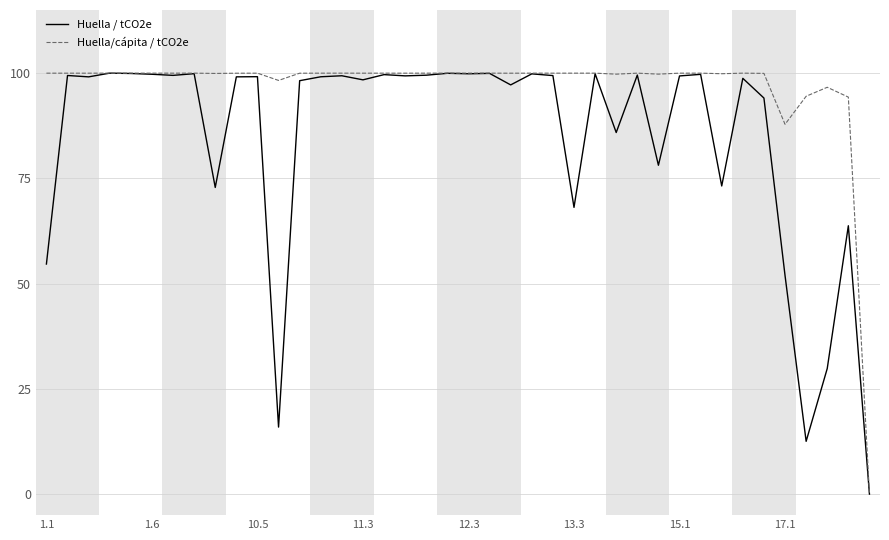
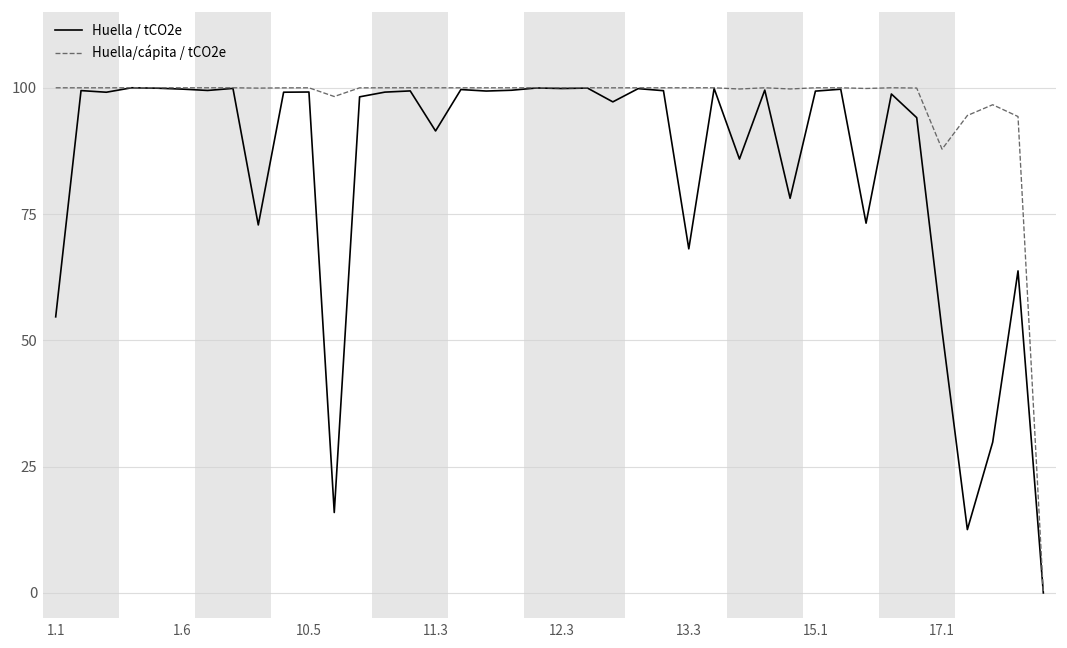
  {
    "Huella / tCO2e": {
      "1.1": 55,
      "10.5": 99,
-     "11.3": 98,
+     "11.3": 91,
      "13.3": 68,
      "15.1": 99,
      "17.1": 52
    },
    "Huella/cápita / tCO2e": {
      "1.1": 100,
      "10.5": 100,
      "11.3": 100,
      "13.3": 100,
      "15.1": 100,
      "17.1": 88
    }
  }
